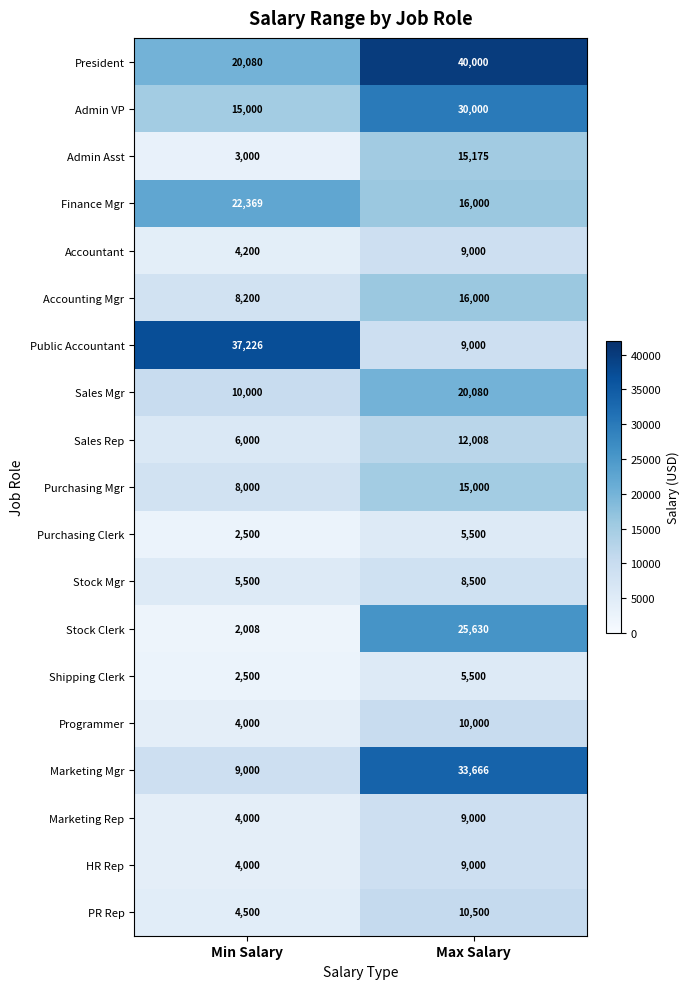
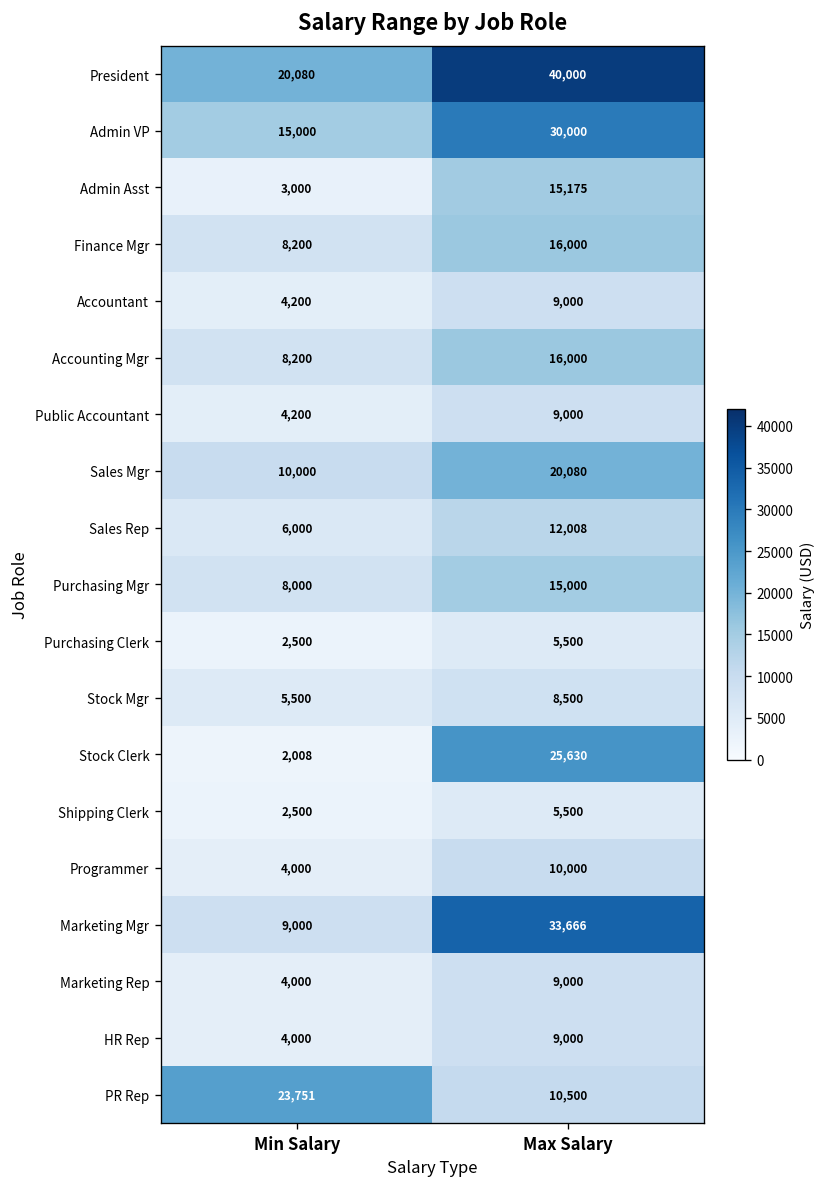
  {
    "President": {
      "Min Salary": "20,080",
      "Max Salary": "40,000"
    },
    "Admin VP": {
      "Min Salary": "15,000",
      "Max Salary": "30,000"
    },
    "Admin Asst": {
      "Min Salary": "3,000",
      "Max Salary": "15,175"
    },
    "Finance Mgr": {
-     "Min Salary": "22,369",
+     "Min Salary": "8,200",
      "Max Salary": "16,000"
    },
    "Accountant": {
      "Min Salary": "4,200",
      "Max Salary": "9,000"
    },
    "Accounting Mgr": {
      "Min Salary": "8,200",
      "Max Salary": "16,000"
    },
    "Public Accountant": {
-     "Min Salary": "37,226",
+     "Min Salary": "4,200",
      "Max Salary": "9,000"
    },
    "Sales Mgr": {
      "Min Salary": "10,000",
      "Max Salary": "20,080"
    },
    "Sales Rep": {
      "Min Salary": "6,000",
      "Max Salary": "12,008"
    },
    "Purchasing Mgr": {
      "Min Salary": "8,000",
      "Max Salary": "15,000"
    },
    "Purchasing Clerk": {
      "Min Salary": "2,500",
      "Max Salary": "5,500"
    },
    "Stock Mgr": {
      "Min Salary": "5,500",
      "Max Salary": "8,500"
    },
    "Stock Clerk": {
      "Min Salary": "2,008",
      "Max Salary": "25,630"
    },
    "Shipping Clerk": {
      "Min Salary": "2,500",
      "Max Salary": "5,500"
    },
    "Programmer": {
      "Min Salary": "4,000",
      "Max Salary": "10,000"
    },
    "Marketing Mgr": {
      "Min Salary": "9,000",
      "Max Salary": "33,666"
    },
    "Marketing Rep": {
      "Min Salary": "4,000",
      "Max Salary": "9,000"
    },
    "HR Rep": {
      "Min Salary": "4,000",
      "Max Salary": "9,000"
    },
    "PR Rep": {
-     "Min Salary": "4,500",
+     "Min Salary": "23,751",
      "Max Salary": "10,500"
    }
  }
